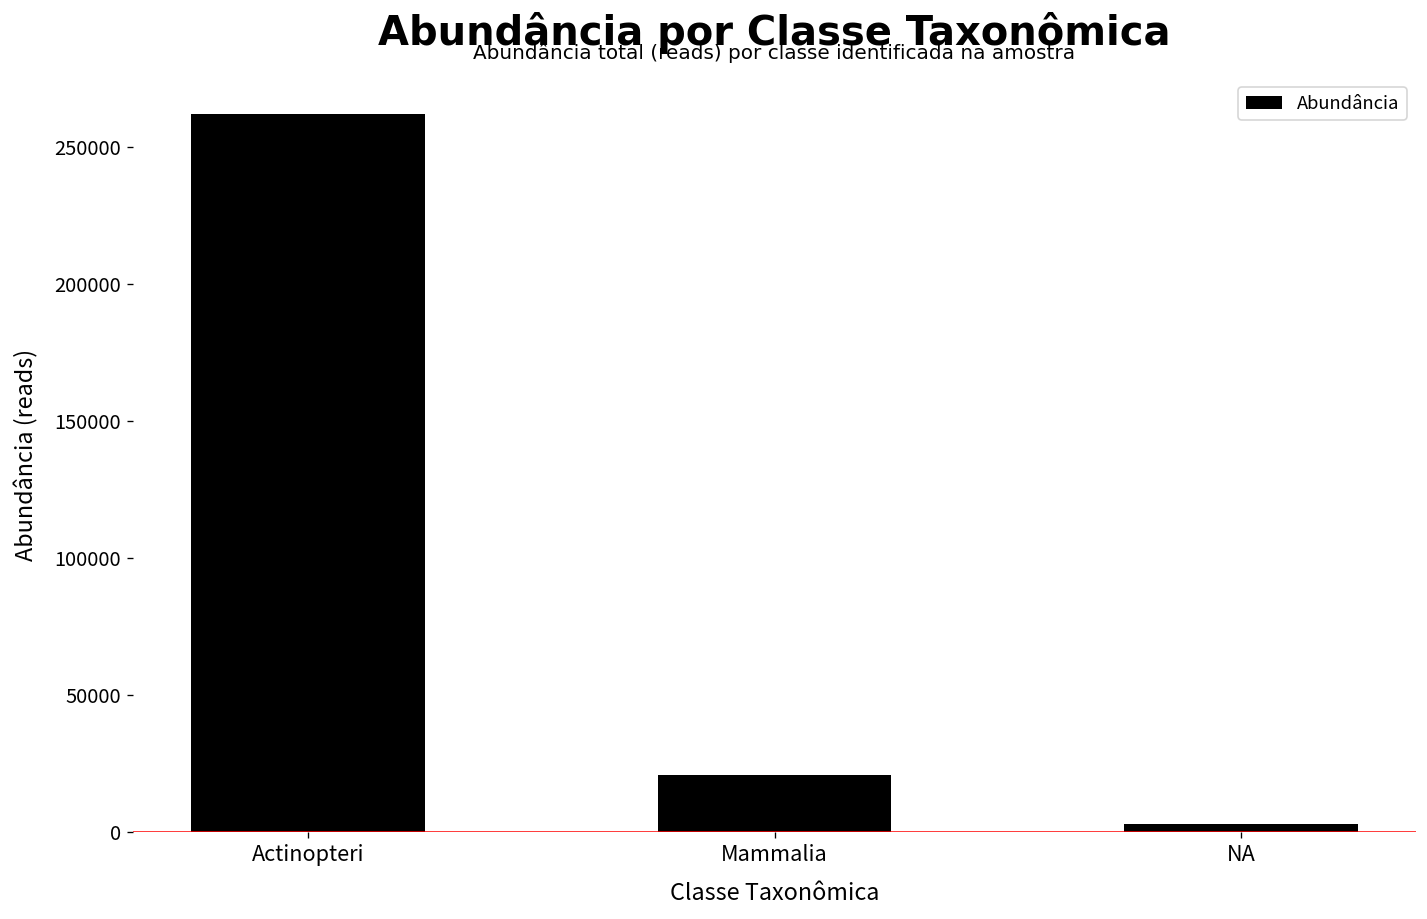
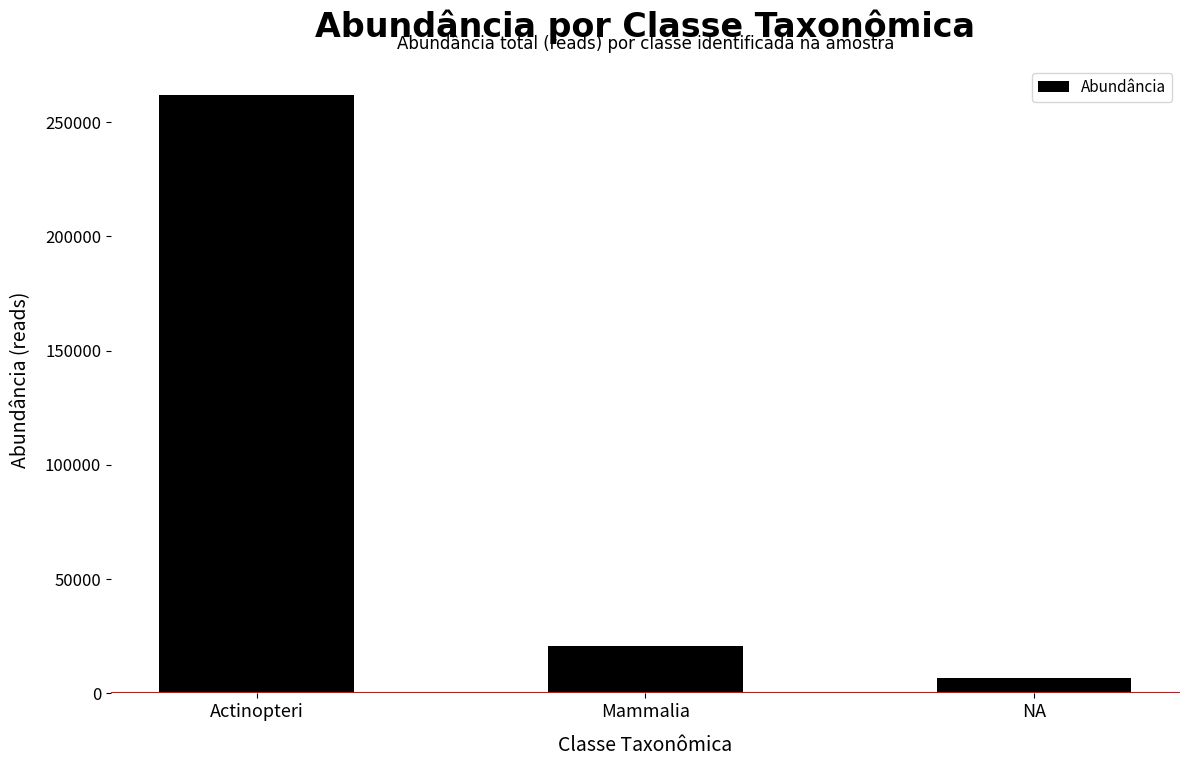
  {
    "Actinopteri": 262000,
    "Mammalia": 21000,
-   "NA": 3000
+   "NA": 7000
  }
